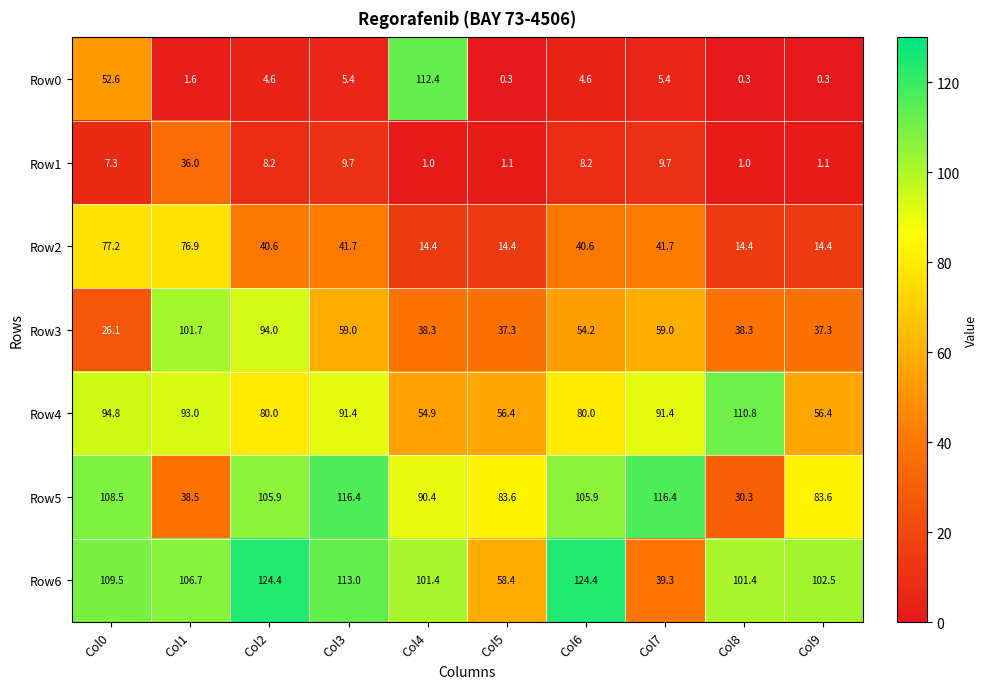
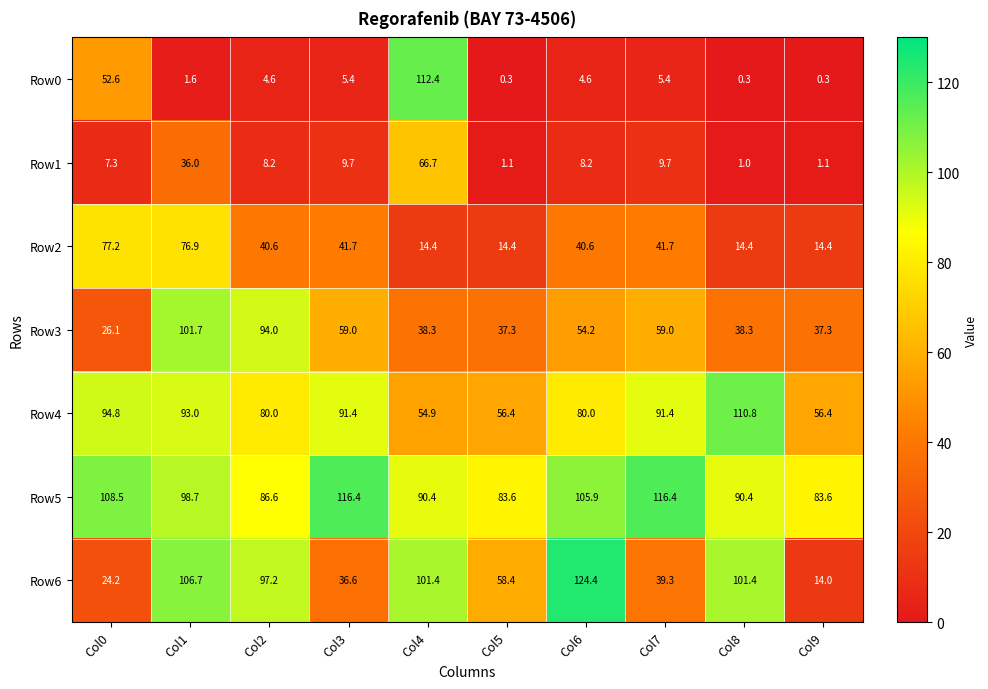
  {
    "Row0": {
      "Col0": 52.6,
      "Col1": 1.6,
      "Col2": 4.6,
      "Col3": 5.4,
      "Col4": 112.4,
      "Col5": 0.3,
      "Col6": 4.6,
      "Col7": 5.4,
      "Col8": 0.3,
      "Col9": 0.3
    },
    "Row1": {
      "Col0": 7.3,
      "Col1": 36.0,
      "Col2": 8.2,
      "Col3": 9.7,
-     "Col4": 1.0,
+     "Col4": 66.7,
      "Col5": 1.1,
      "Col6": 8.2,
      "Col7": 9.7,
      "Col8": 1.0,
      "Col9": 1.1
    },
    "Row2": {
      "Col0": 77.2,
      "Col1": 76.9,
      "Col2": 40.6,
      "Col3": 41.7,
      "Col4": 14.4,
      "Col5": 14.4,
      "Col6": 40.6,
      "Col7": 41.7,
      "Col8": 14.4,
      "Col9": 14.4
    },
    "Row3": {
      "Col0": 26.1,
      "Col1": 101.7,
      "Col2": 94.0,
      "Col3": 59.0,
      "Col4": 38.3,
      "Col5": 37.3,
      "Col6": 54.2,
      "Col7": 59.0,
      "Col8": 38.3,
      "Col9": 37.3
    },
    "Row4": {
      "Col0": 94.8,
      "Col1": 93.0,
      "Col2": 80.0,
      "Col3": 91.4,
      "Col4": 54.9,
      "Col5": 56.4,
      "Col6": 80.0,
      "Col7": 91.4,
      "Col8": 110.8,
      "Col9": 56.4
    },
    "Row5": {
      "Col0": 108.5,
-     "Col1": 38.5,
-     "Col2": 105.9,
+     "Col1": 98.7,
+     "Col2": 86.6,
      "Col3": 116.4,
      "Col4": 90.4,
      "Col5": 83.6,
      "Col6": 105.9,
      "Col7": 116.4,
-     "Col8": 30.3,
+     "Col8": 90.4,
      "Col9": 83.6
    },
    "Row6": {
-     "Col0": 109.5,
+     "Col0": 24.2,
      "Col1": 106.7,
-     "Col2": 124.4,
-     "Col3": 113.0,
+     "Col2": 97.2,
+     "Col3": 36.6,
      "Col4": 101.4,
      "Col5": 58.4,
      "Col6": 124.4,
      "Col7": 39.3,
      "Col8": 101.4,
-     "Col9": 102.5
+     "Col9": 14.0
    }
  }
